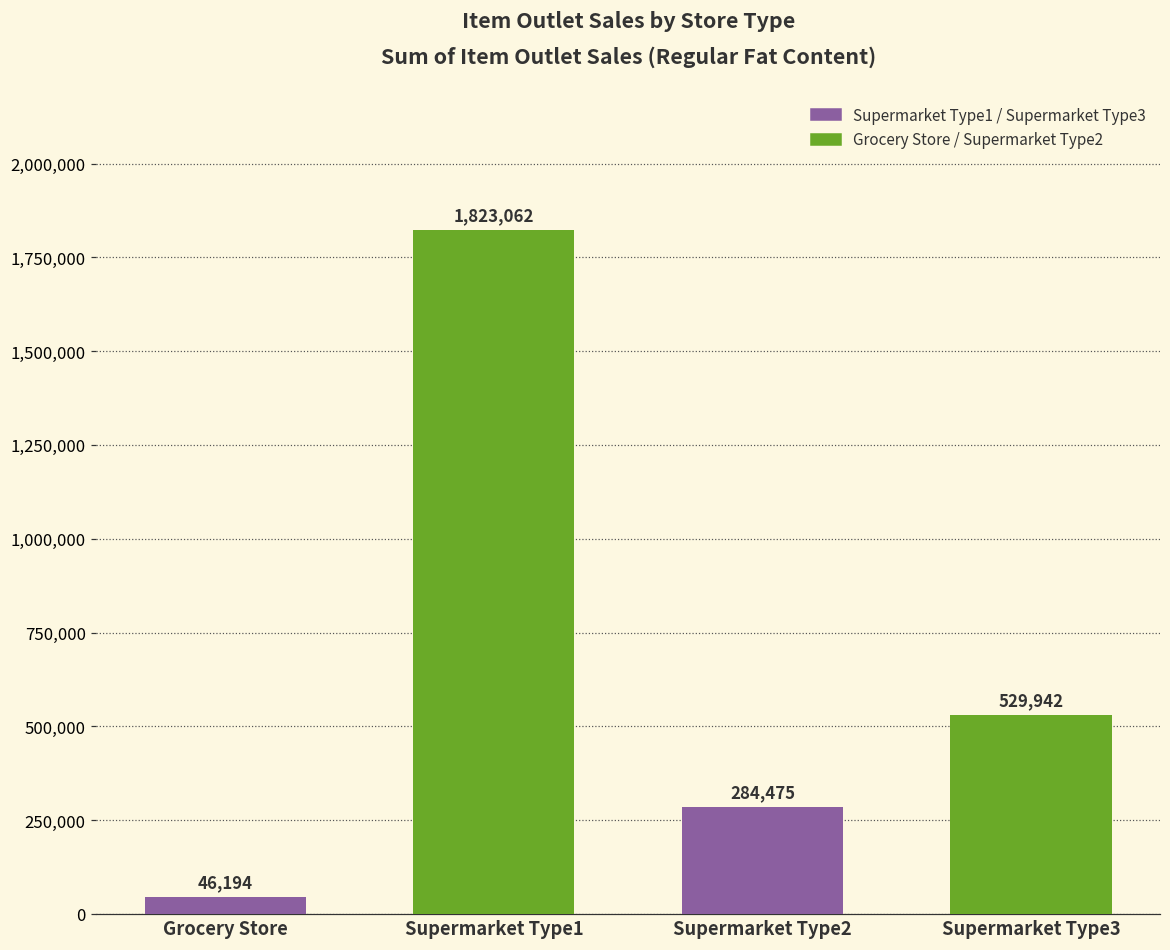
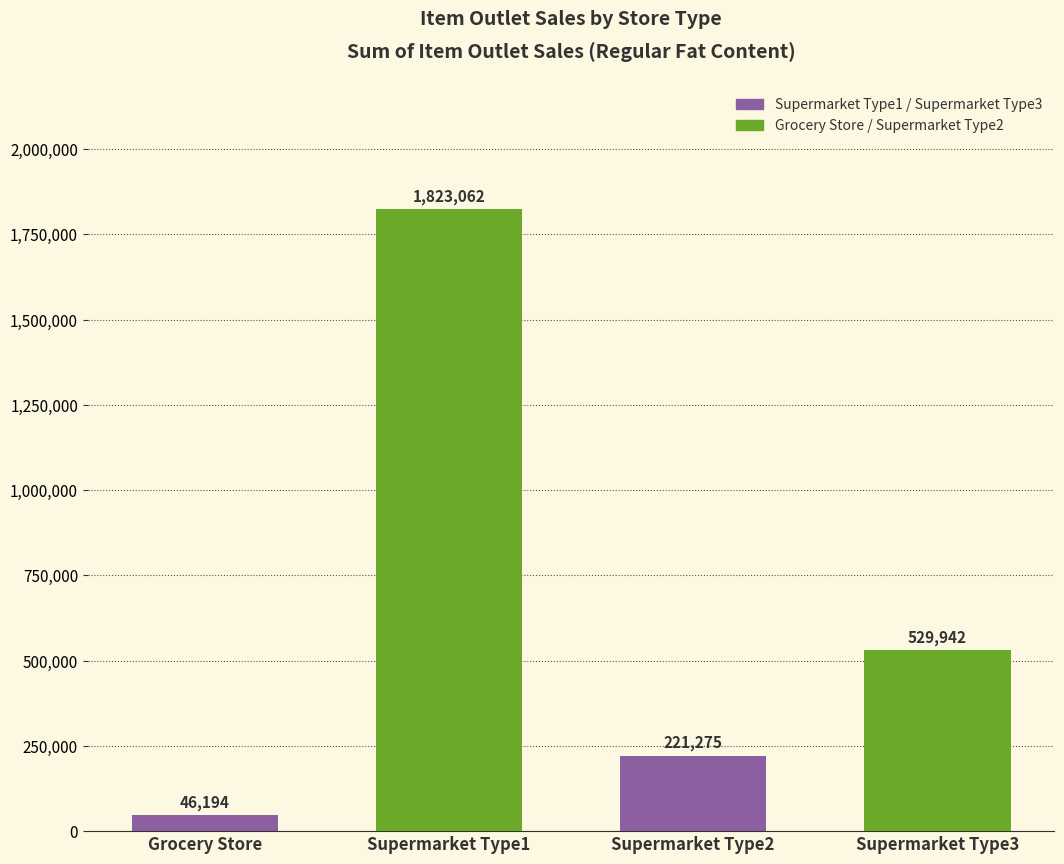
  {
    "Grocery Store": "46,194",
    "Supermarket Type1": "1,823,062",
-   "Supermarket Type2": "284,475",
+   "Supermarket Type2": "221,275",
    "Supermarket Type3": "529,942"
  }
